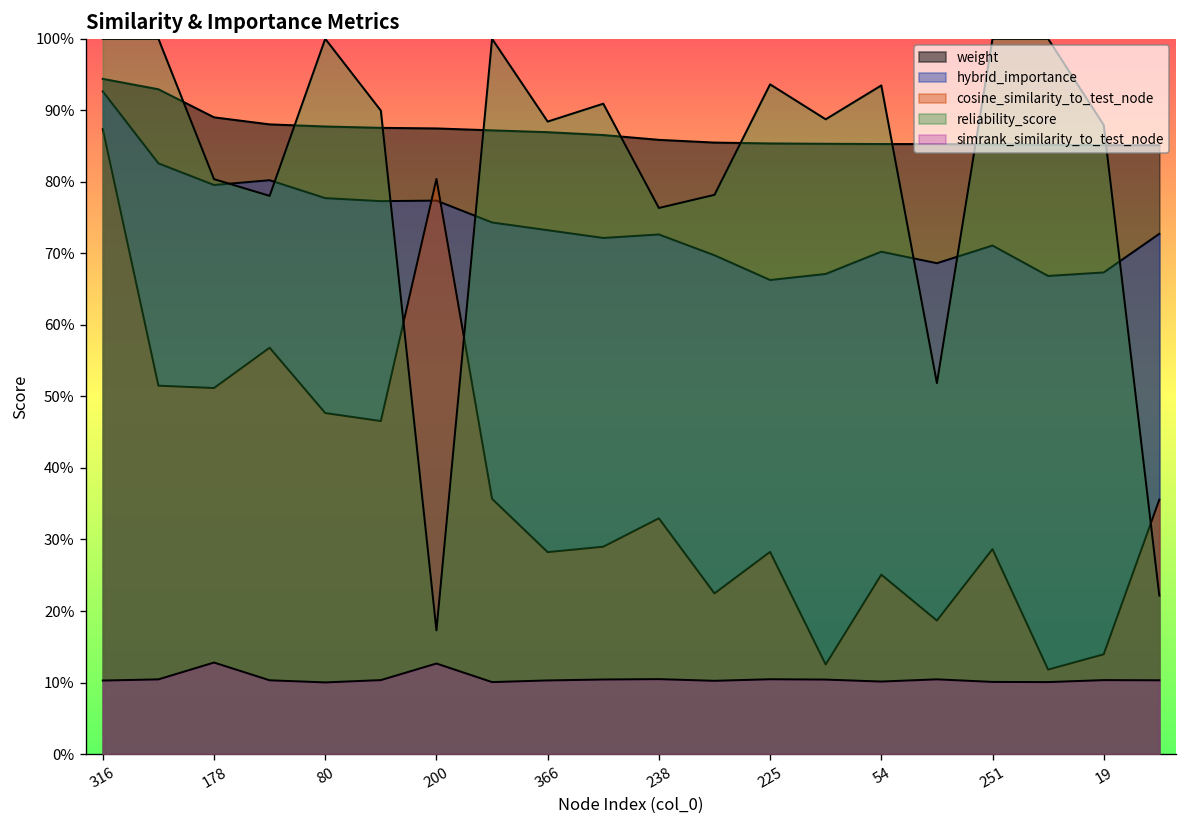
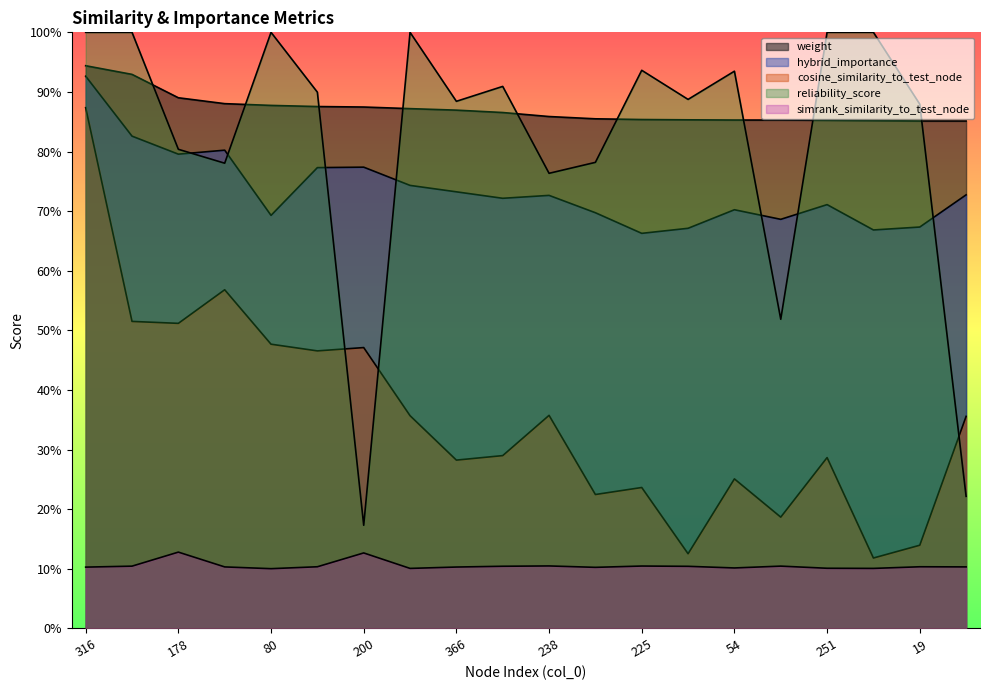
  {
    "hybrid_importance": {
      "316": "93%",
      "178": "80%",
-     "80": "78%",
+     "80": "69%",
      "200": "77%",
      "366": "73%",
      "238": "73%",
      "225": "66%",
      "54": "70%",
      "251": "71%"
    },
    "cosine_similarity_to_test_node": {
      "316": "87%",
      "178": "51%",
      "80": "48%",
-     "200": "80%",
+     "200": "47%",
      "366": "28%",
-     "238": "33%",
-     "225": "28%",
+     "238": "36%",
+     "225": "24%",
      "54": "25%",
      "251": "29%"
    },
    "simrank_similarity_to_test_node": {
      "316": "10%",
      "178": "13%",
      "80": "10%",
      "200": "13%",
      "366": "10%",
      "238": "10%",
      "225": "10%",
      "54": "10%",
      "251": "10%"
    }
  }
